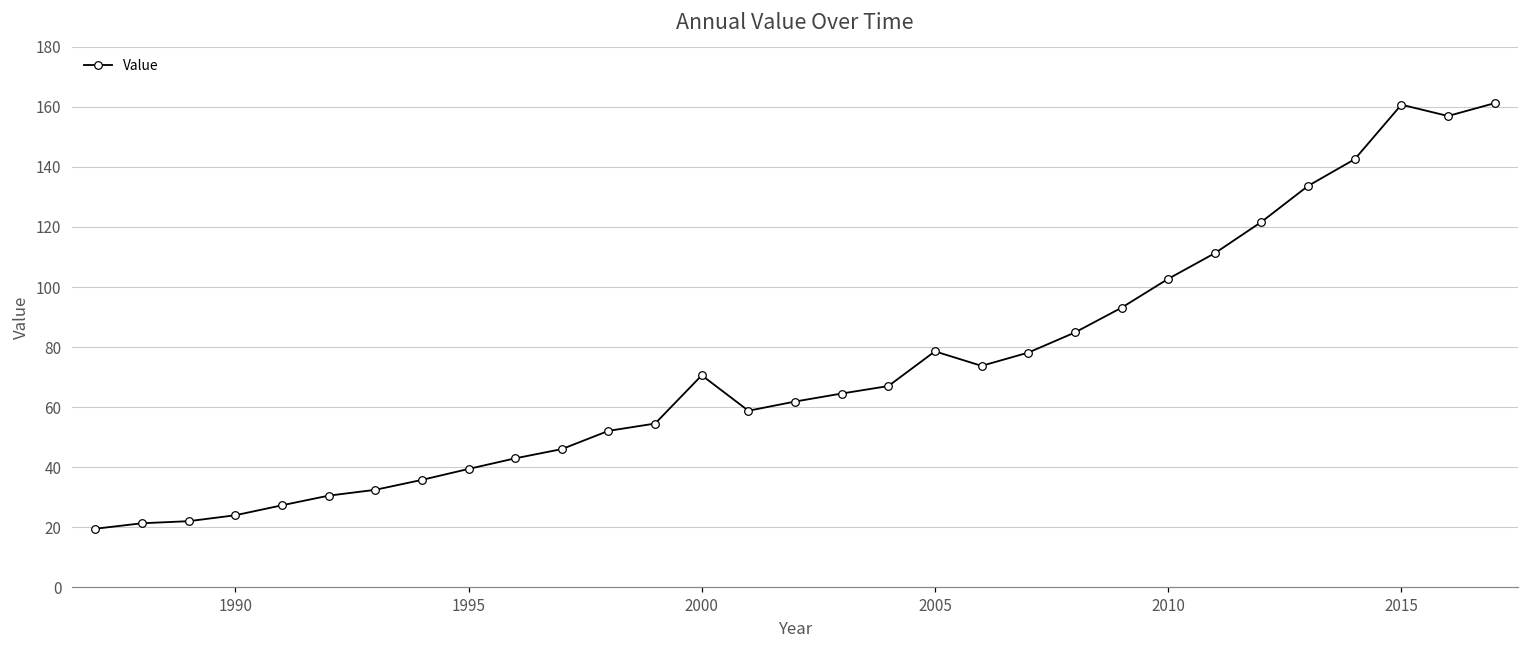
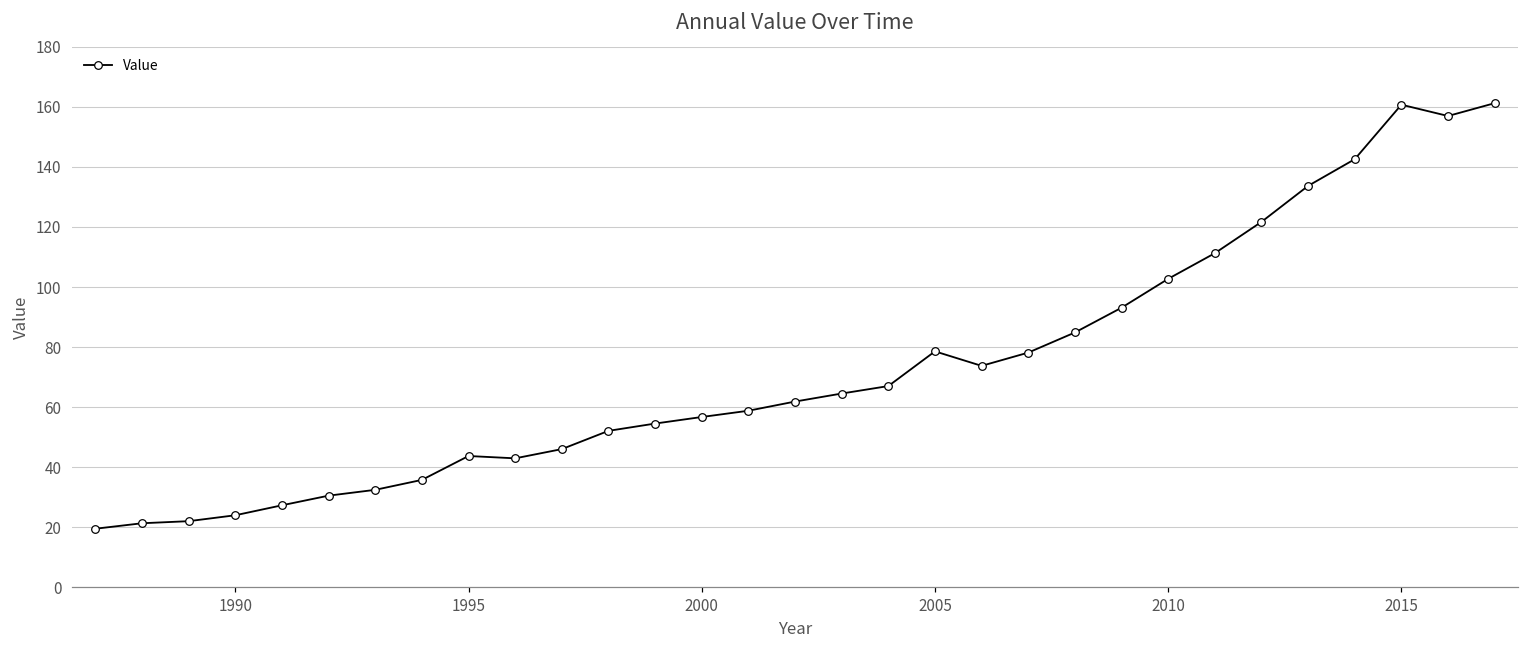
  {
    "1990": 24,
-   "1995": 39,
-   "2000": 71,
+   "1995": 44,
+   "2000": 57,
    "2005": 79,
    "2010": 103,
    "2015": 161
  }
